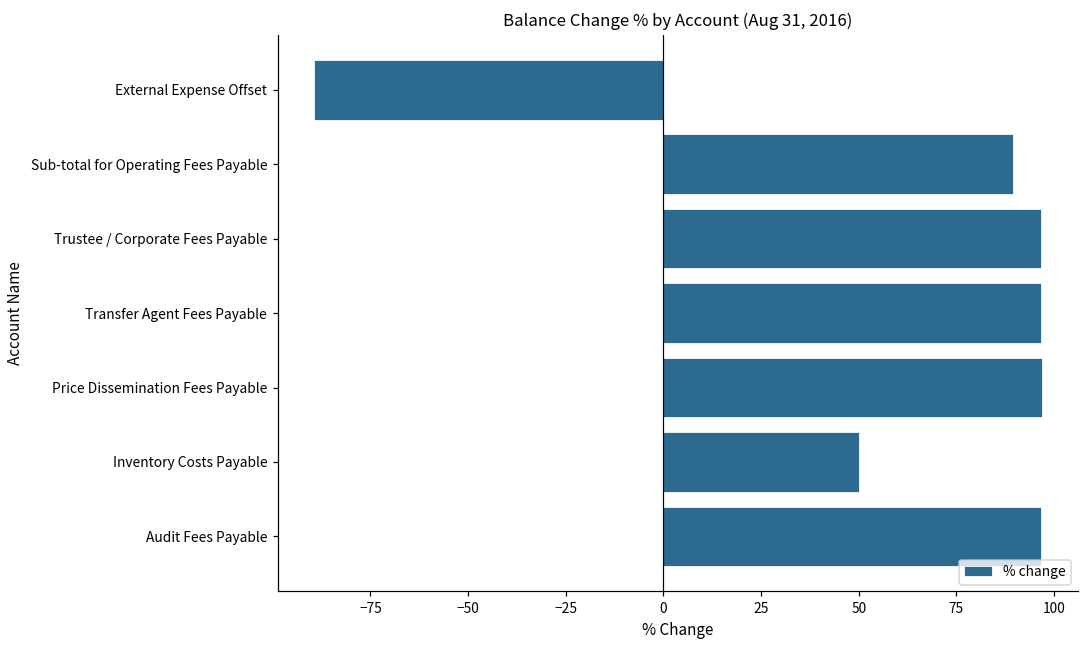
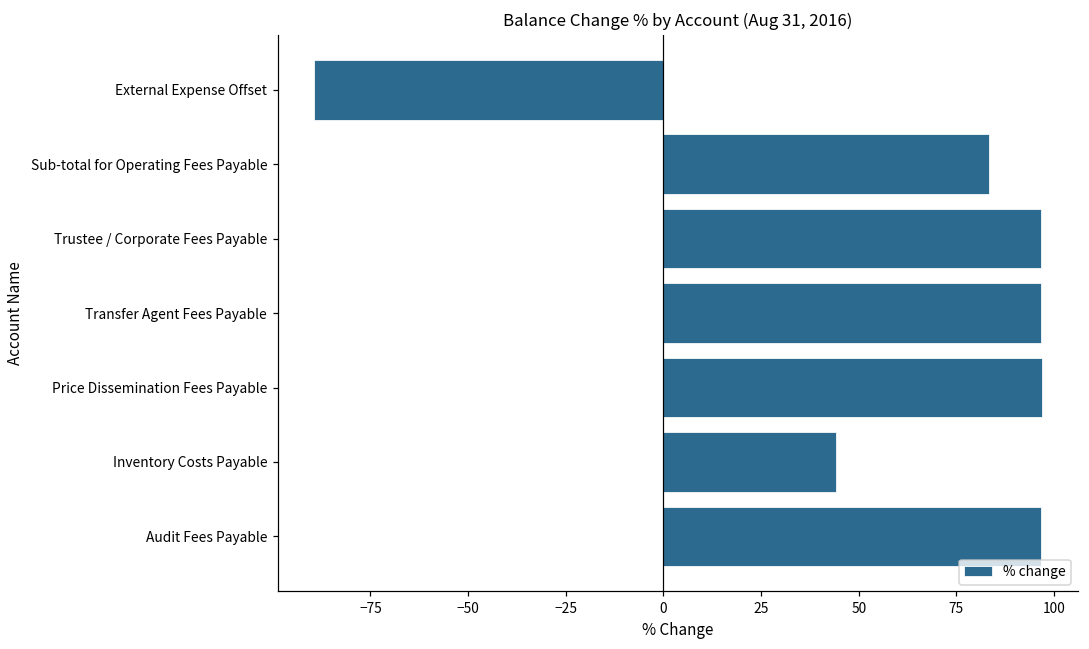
  {
    "External Expense Offset": -89,
-   "Sub-total for Operating Fees Payable": 89,
+   "Sub-total for Operating Fees Payable": 83,
    "Trustee / Corporate Fees Payable": 97,
    "Transfer Agent Fees Payable": 97,
    "Price Dissemination Fees Payable": 97,
-   "Inventory Costs Payable": 50,
+   "Inventory Costs Payable": 44,
    "Audit Fees Payable": 97
  }
